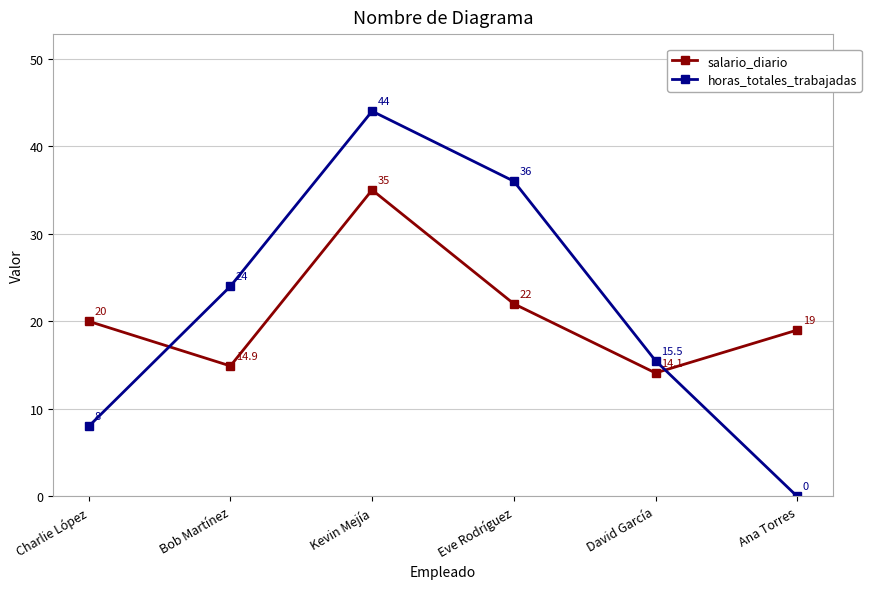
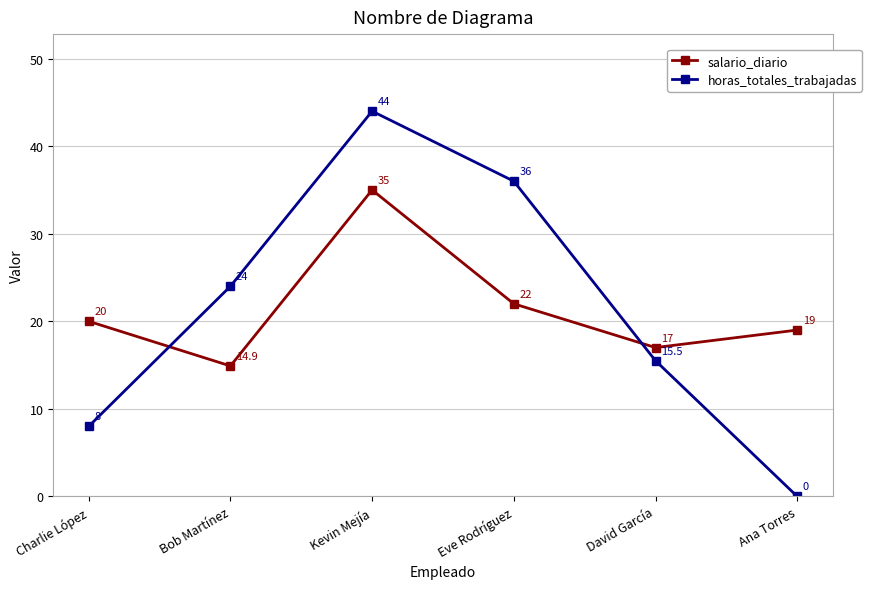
  {
    "salario_diario": {
      "Charlie López": 20,
      "Bob Martínez": 14.9,
      "Kevin Mejía": 35,
      "Eve Rodríguez": 22,
-     "David García": 14.1,
+     "David García": 17,
      "Ana Torres": 19
    },
    "horas_totales_trabajadas": {
      "Charlie López": 8,
      "Bob Martínez": 24,
      "Kevin Mejía": 44,
      "Eve Rodríguez": 36,
      "David García": 15.5,
      "Ana Torres": 0
    }
  }
